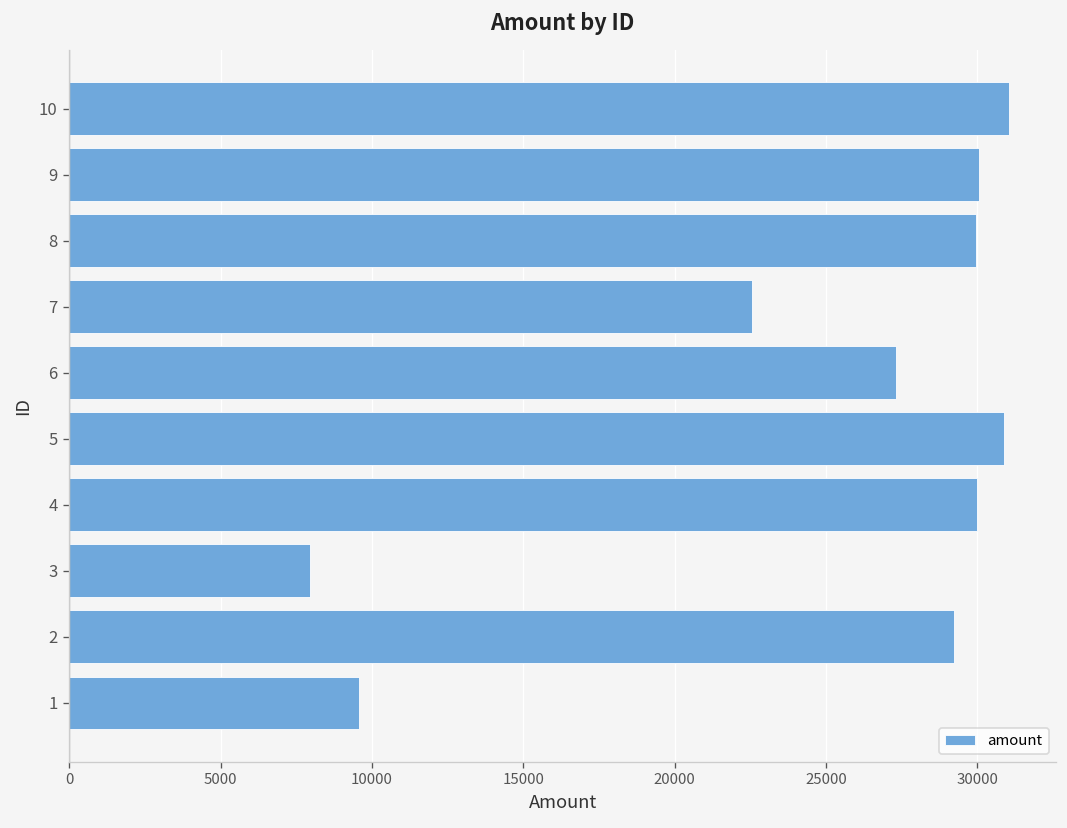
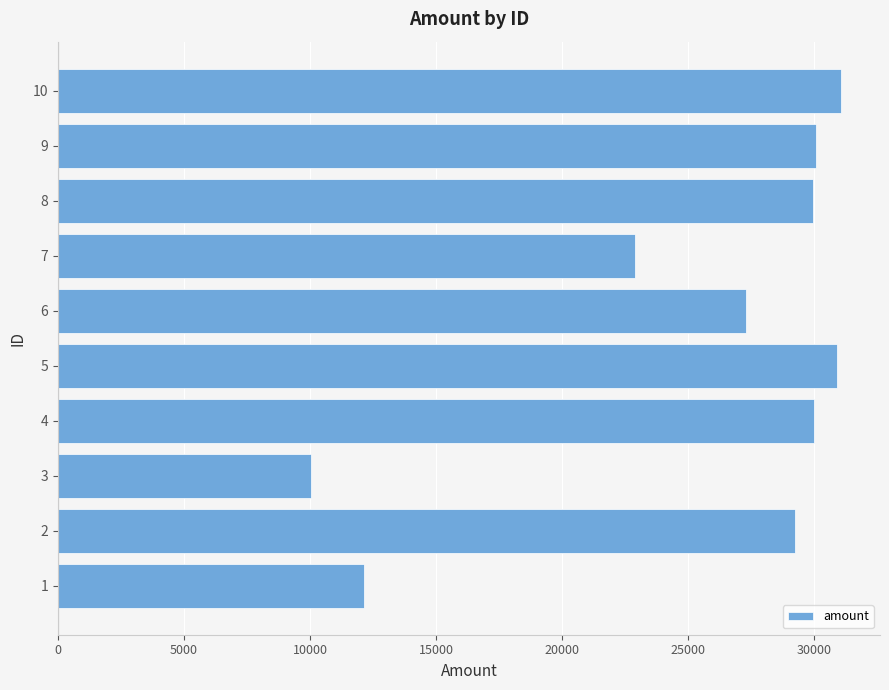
  {
    "10": 31100,
    "9": 30100,
    "8": 29900,
-   "7": 22600,
+   "7": 22900,
    "6": 27300,
    "5": 30900,
    "4": 30000,
-   "3": 8000,
+   "3": 10000,
    "2": 29200,
-   "1": 9600
+   "1": 12200
  }
